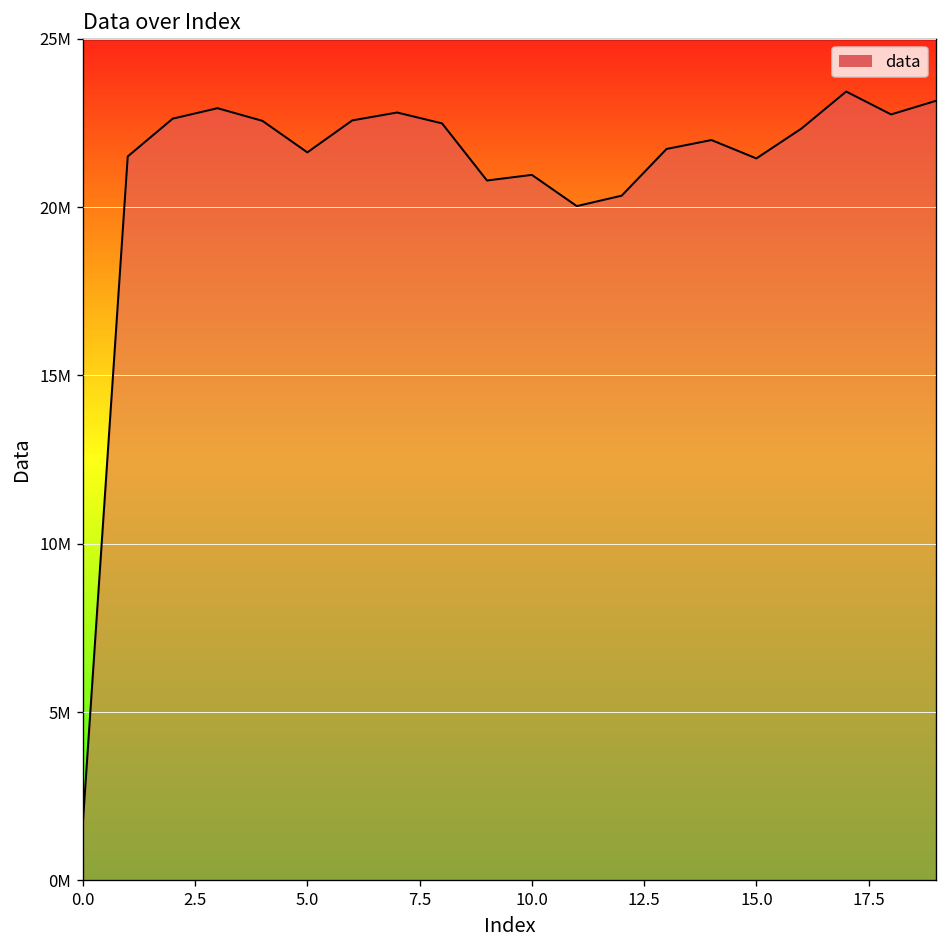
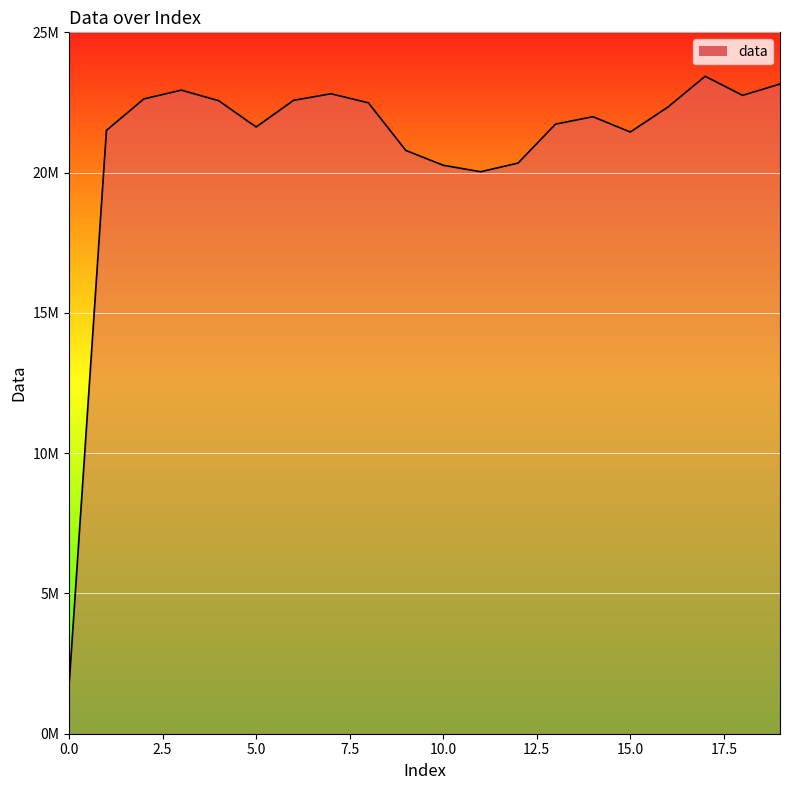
  {
    "0.0": 1700000,
    "5.0": 21600000,
-   "10.0": 21000000,
+   "10.0": 20300000,
    "15.0": 21400000
  }
